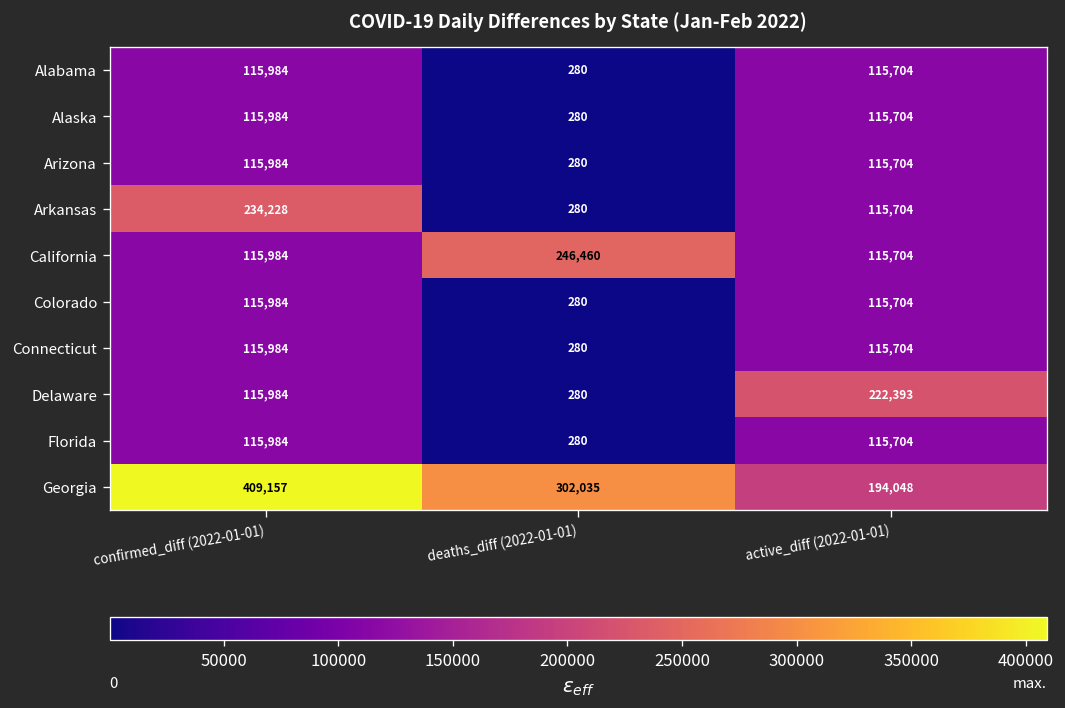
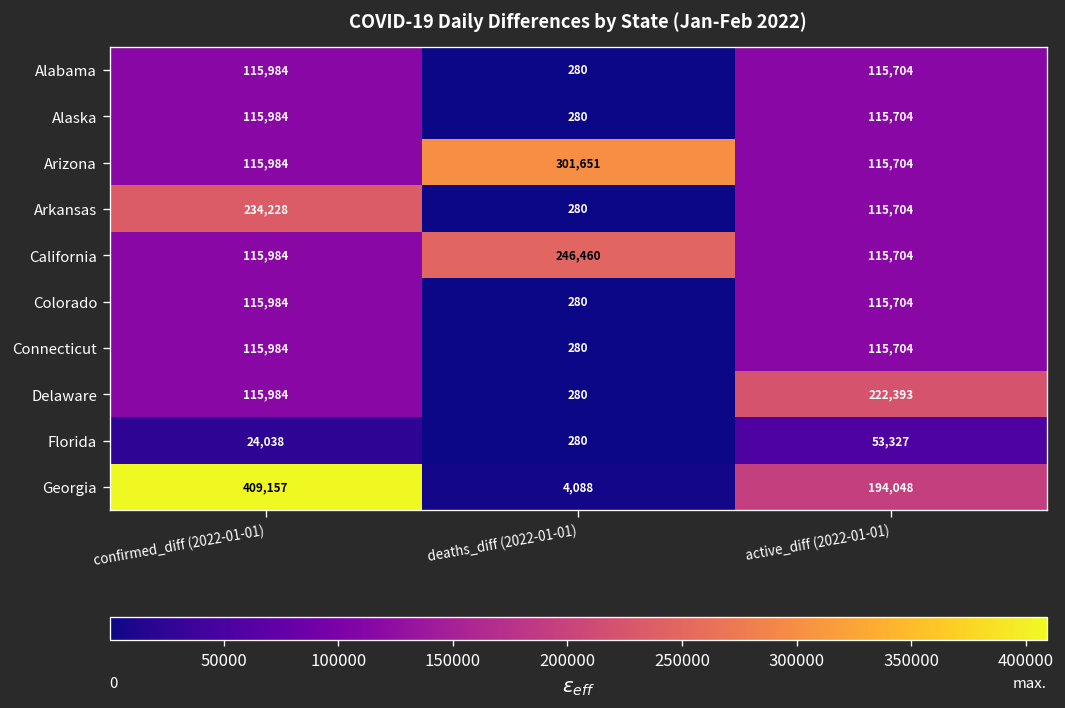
  {
    "Alabama": {
      "confirmed_diff (2022-01-01)": "115,984",
      "deaths_diff (2022-01-01)": "280",
      "active_diff (2022-01-01)": "115,704"
    },
    "Alaska": {
      "confirmed_diff (2022-01-01)": "115,984",
      "deaths_diff (2022-01-01)": "280",
      "active_diff (2022-01-01)": "115,704"
    },
    "Arizona": {
      "confirmed_diff (2022-01-01)": "115,984",
-     "deaths_diff (2022-01-01)": "280",
+     "deaths_diff (2022-01-01)": "301,651",
      "active_diff (2022-01-01)": "115,704"
    },
    "Arkansas": {
      "confirmed_diff (2022-01-01)": "234,228",
      "deaths_diff (2022-01-01)": "280",
      "active_diff (2022-01-01)": "115,704"
    },
    "California": {
      "confirmed_diff (2022-01-01)": "115,984",
      "deaths_diff (2022-01-01)": "246,460",
      "active_diff (2022-01-01)": "115,704"
    },
    "Colorado": {
      "confirmed_diff (2022-01-01)": "115,984",
      "deaths_diff (2022-01-01)": "280",
      "active_diff (2022-01-01)": "115,704"
    },
    "Connecticut": {
      "confirmed_diff (2022-01-01)": "115,984",
      "deaths_diff (2022-01-01)": "280",
      "active_diff (2022-01-01)": "115,704"
    },
    "Delaware": {
      "confirmed_diff (2022-01-01)": "115,984",
      "deaths_diff (2022-01-01)": "280",
      "active_diff (2022-01-01)": "222,393"
    },
    "Florida": {
-     "confirmed_diff (2022-01-01)": "115,984",
+     "confirmed_diff (2022-01-01)": "24,038",
      "deaths_diff (2022-01-01)": "280",
-     "active_diff (2022-01-01)": "115,704"
+     "active_diff (2022-01-01)": "53,327"
    },
    "Georgia": {
      "confirmed_diff (2022-01-01)": "409,157",
-     "deaths_diff (2022-01-01)": "302,035",
+     "deaths_diff (2022-01-01)": "4,088",
      "active_diff (2022-01-01)": "194,048"
    }
  }
